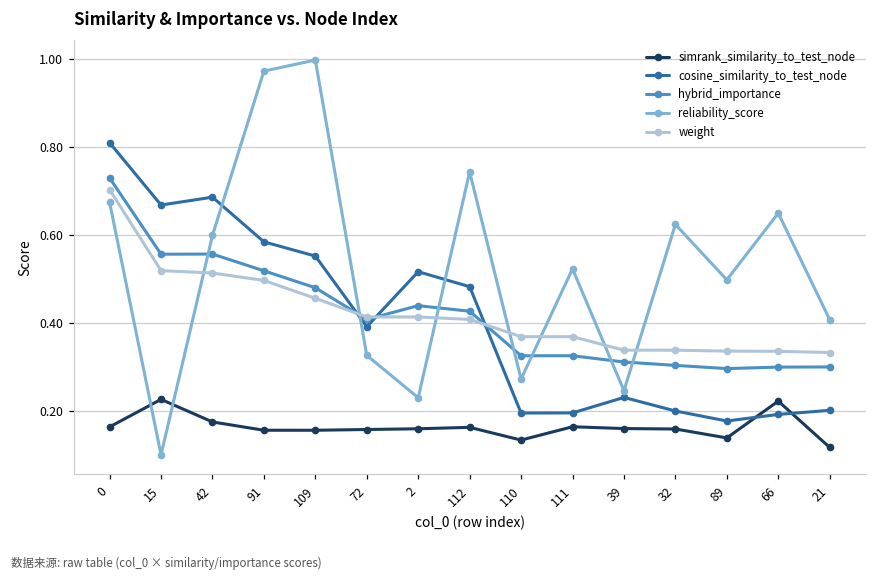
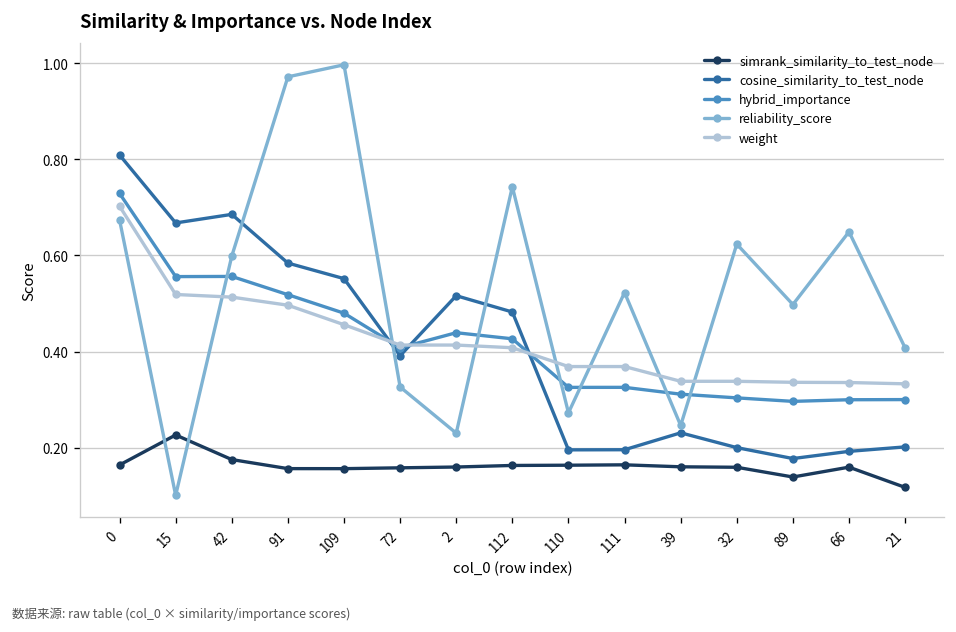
  {
    "simrank_similarity_to_test_node": {
      "0": 0.16,
      "15": 0.23,
      "42": 0.18,
      "91": 0.16,
      "109": 0.16,
      "72": 0.16,
      "2": 0.16,
      "112": 0.16,
-     "110": 0.13,
+     "110": 0.16,
      "111": 0.16,
      "39": 0.16,
      "32": 0.16,
      "89": 0.14,
-     "66": 0.22,
+     "66": 0.16,
      "21": 0.12
    }
  }
